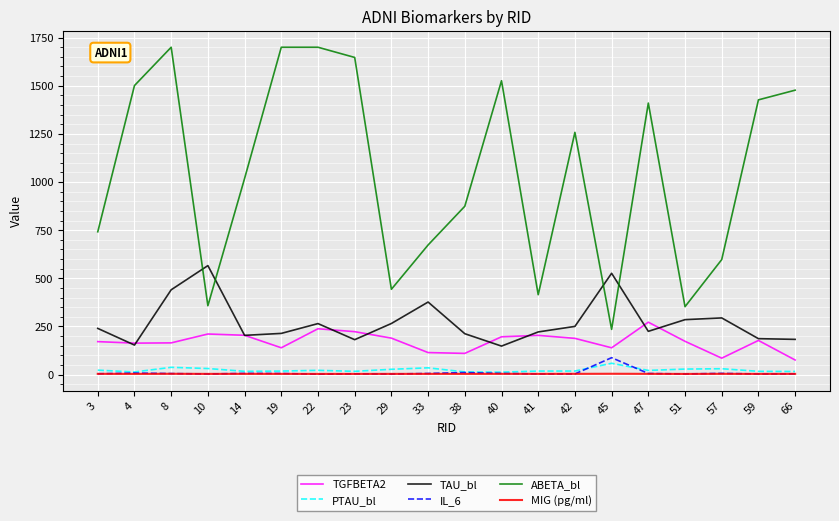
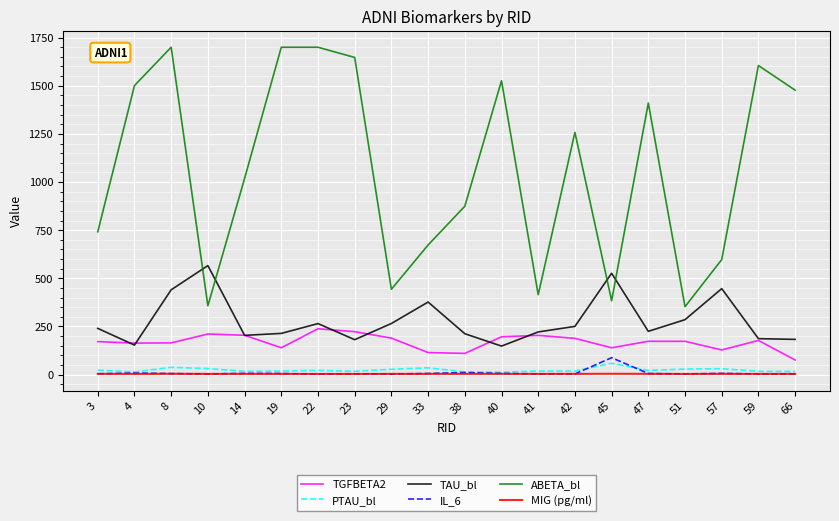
  {
    "TGFBETA2": {
      "3": 170,
      "8": 160,
      "10": 210,
      "19": 140,
      "22": 240,
      "23": 220,
      "29": 190,
      "33": 110,
      "38": 110,
      "40": 200,
      "41": 200,
      "42": 190,
      "45": 140,
-     "47": 270,
+     "47": 170,
      "51": 170,
-     "57": 90,
+     "57": 130,
      "66": 80
    },
    "PTAU_bl": {
      "3": 20,
      "8": 40,
      "10": 30,
      "22": 20,
      "29": 30,
      "33": 30,
      "41": 20,
      "42": 20,
      "45": 60,
      "47": 20,
      "51": 30,
      "57": 30,
      "59": 20
    },
    "TAU_bl": {
      "3": 240,
      "8": 440,
      "10": 570,
      "19": 210,
      "22": 260,
      "23": 180,
      "29": 270,
      "33": 380,
      "38": 210,
      "40": 150,
      "41": 220,
      "42": 250,
      "45": 530,
      "47": 220,
      "51": 290,
-     "57": 290,
+     "57": 450,
      "66": 180
    },
    "IL_6": {
      "45": 90
    },
    "ABETA_bl": {
      "3": 740,
      "4": 1500,
      "8": 1700,
      "10": 360,
      "14": 1020,
      "19": 1700,
      "22": 1700,
      "23": 1650,
      "29": 440,
      "33": 670,
      "38": 870,
      "40": 1530,
      "41": 410,
      "42": 1260,
-     "45": 230,
+     "45": 380,
      "47": 1410,
      "51": 350,
      "57": 600,
-     "59": 1430,
+     "59": 1610,
      "66": 1480
    },
    "MIG (pg/ml)": {
      "45": 0
    }
  }
